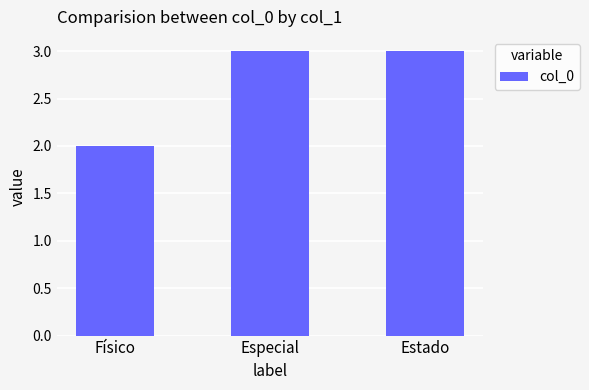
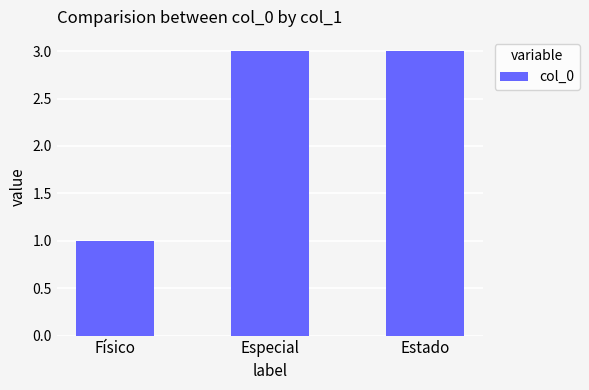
  {
-   "Físico": 2,
+   "Físico": 1,
    "Especial": 3,
    "Estado": 3
  }
